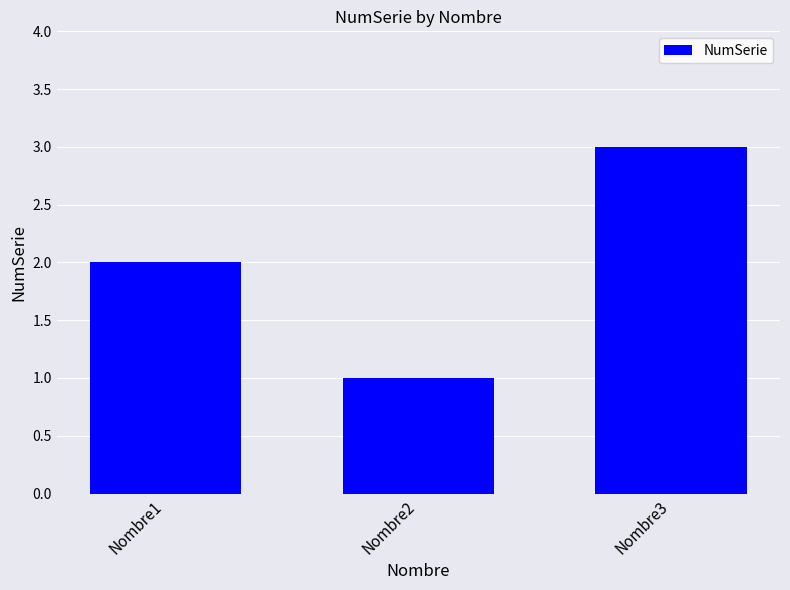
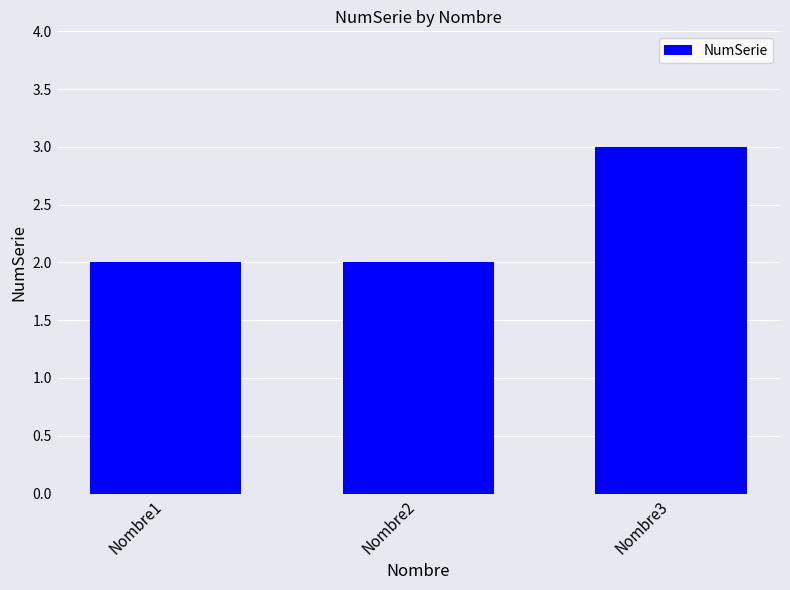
  {
    "Nombre1": 2,
-   "Nombre2": 1,
+   "Nombre2": 2,
    "Nombre3": 3
  }
